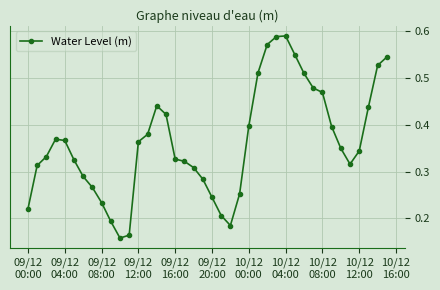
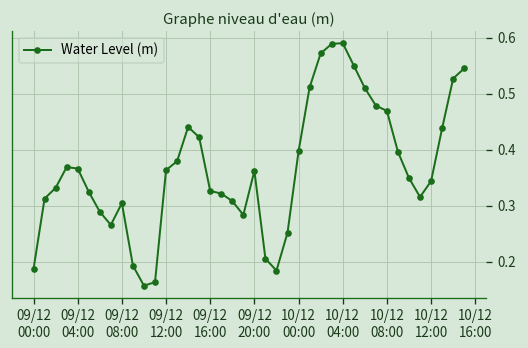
  {
-   "09/12 00:00": 0.22,
+   "09/12 00:00": 0.19,
    "09/12 04:00": 0.37,
-   "09/12 08:00": 0.23,
+   "09/12 08:00": 0.30,
    "09/12 12:00": 0.36,
    "09/12 16:00": 0.33,
-   "09/12 20:00": 0.25,
+   "09/12 20:00": 0.36,
    "10/12 00:00": 0.40,
    "10/12 04:00": 0.59,
    "10/12 08:00": 0.47,
    "10/12 12:00": 0.34
  }
